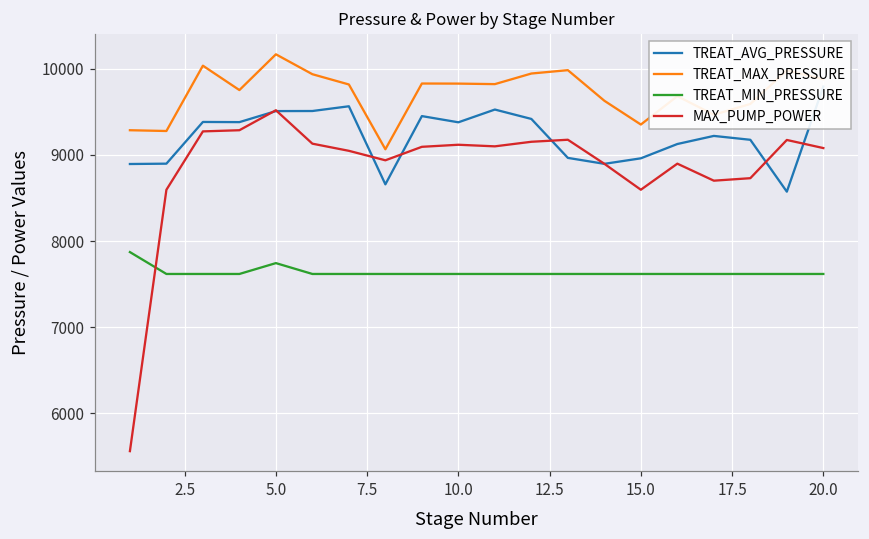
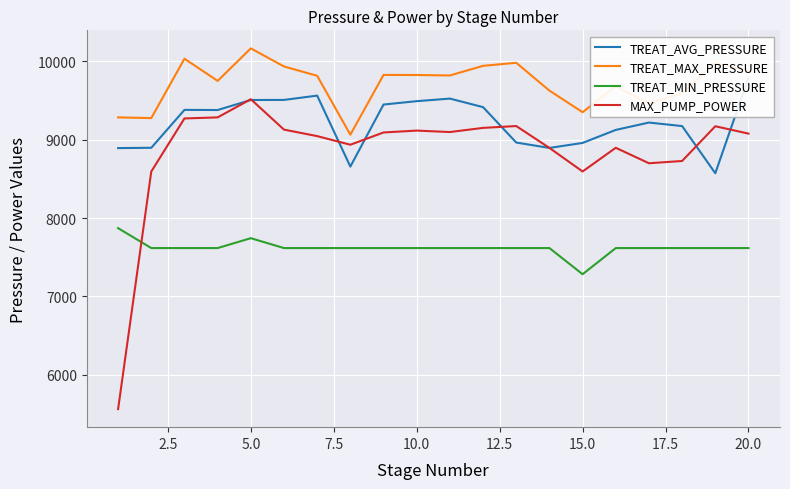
  {
    "TREAT_AVG_PRESSURE": {
-     "10.0": 9400,
+     "10.0": 9500,
      "15.0": 9000
    },
    "TREAT_MAX_PRESSURE": {
      "5.0": 10200,
      "10.0": 9800,
      "15.0": 9400
    },
    "TREAT_MIN_PRESSURE": {
      "5.0": 7700,
      "10.0": 7600,
-     "15.0": 7600,
+     "15.0": 7300,
      "20.0": 7600
    },
    "MAX_PUMP_POWER": {
      "10.0": 9100,
      "15.0": 8600,
      "20.0": 9100
    }
  }
